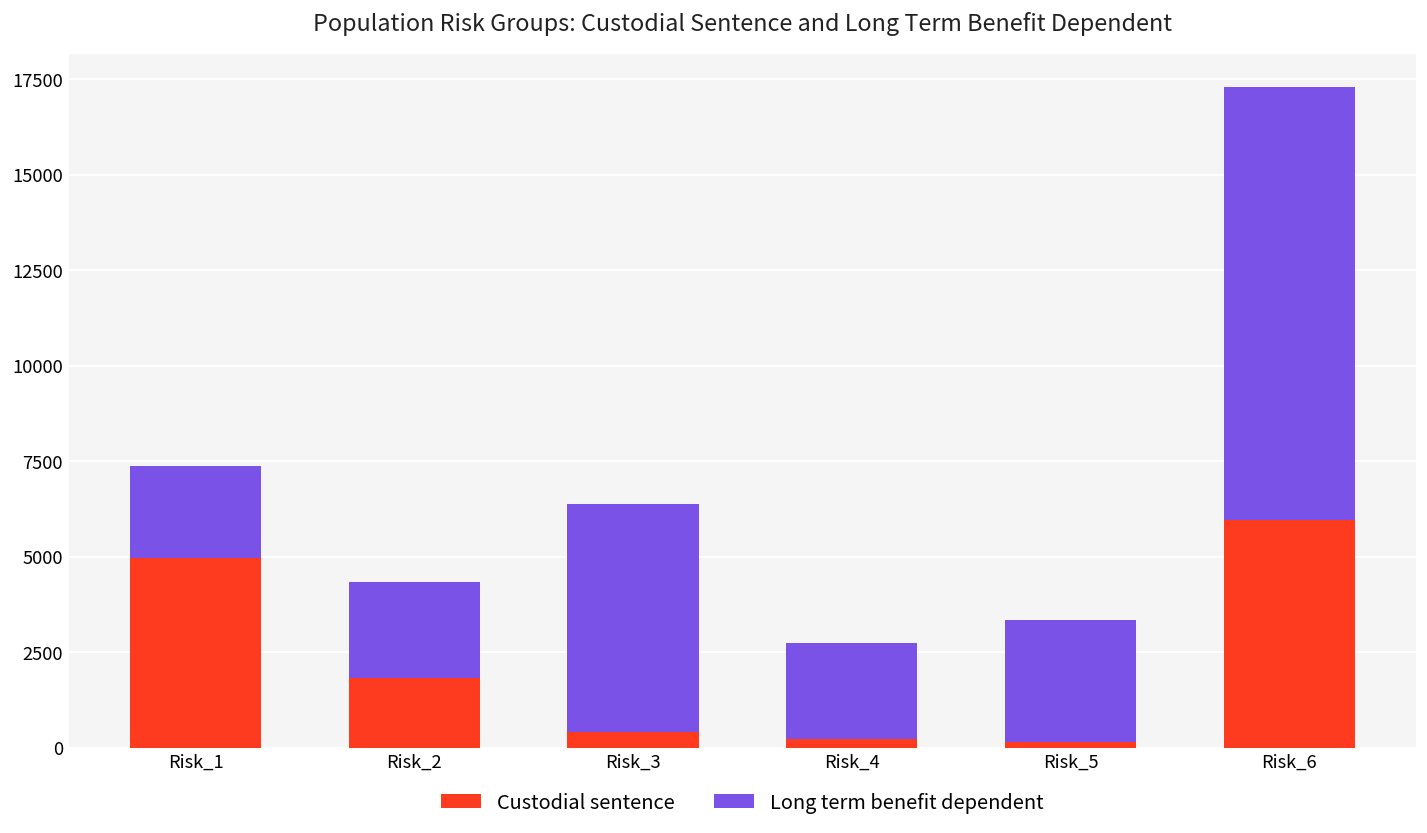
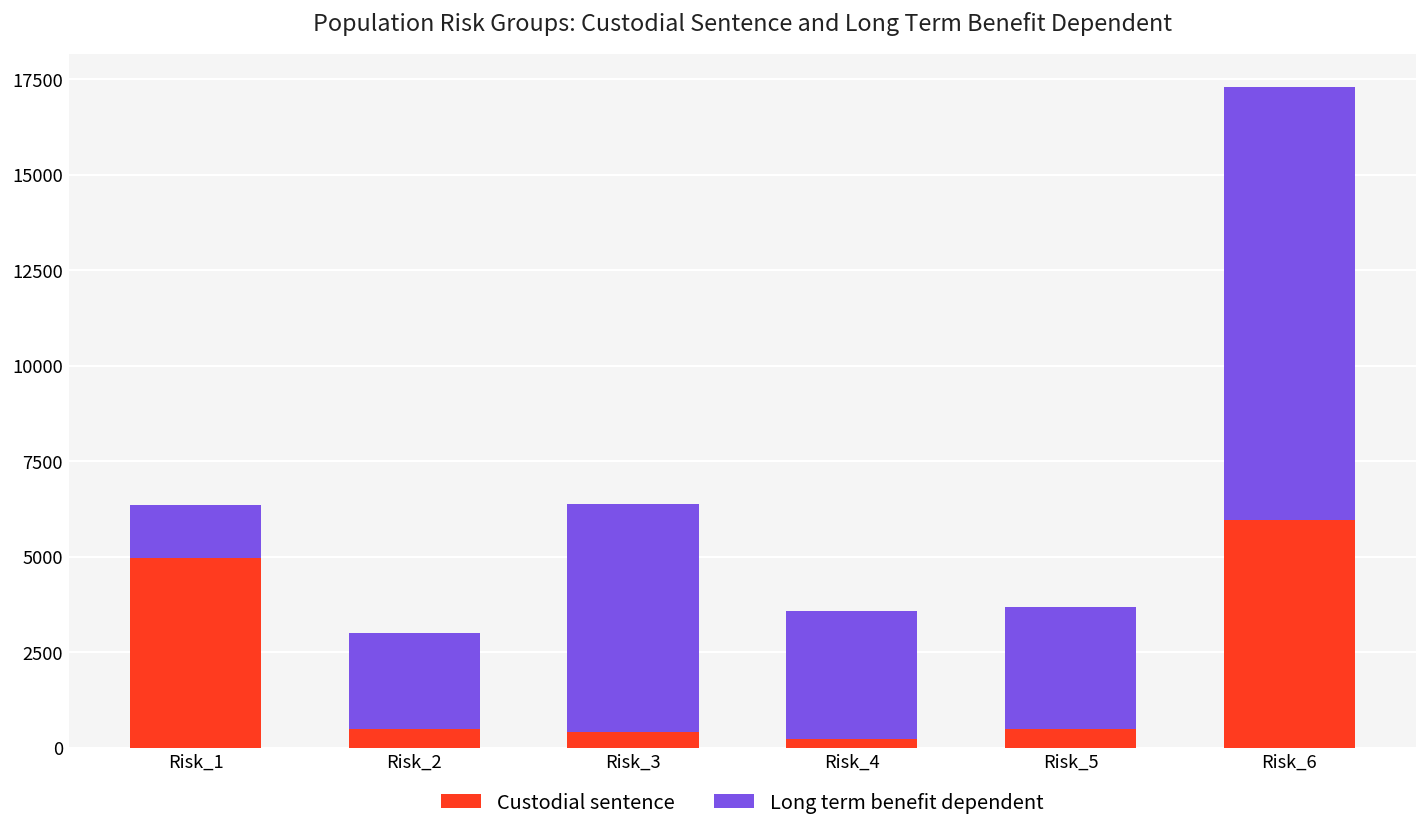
  {
    "Custodial sentence": {
      "Risk_1": 5000,
-     "Risk_2": 1800,
+     "Risk_2": 500,
      "Risk_3": 400,
      "Risk_4": 200,
-     "Risk_5": 200,
+     "Risk_5": 500,
      "Risk_6": 6000
    },
    "Long term benefit dependent": {
-     "Risk_1": 2400,
+     "Risk_1": 1400,
      "Risk_2": 2500,
      "Risk_3": 6000,
-     "Risk_4": 2500,
+     "Risk_4": 3400,
      "Risk_5": 3200,
      "Risk_6": 11300
    }
  }
